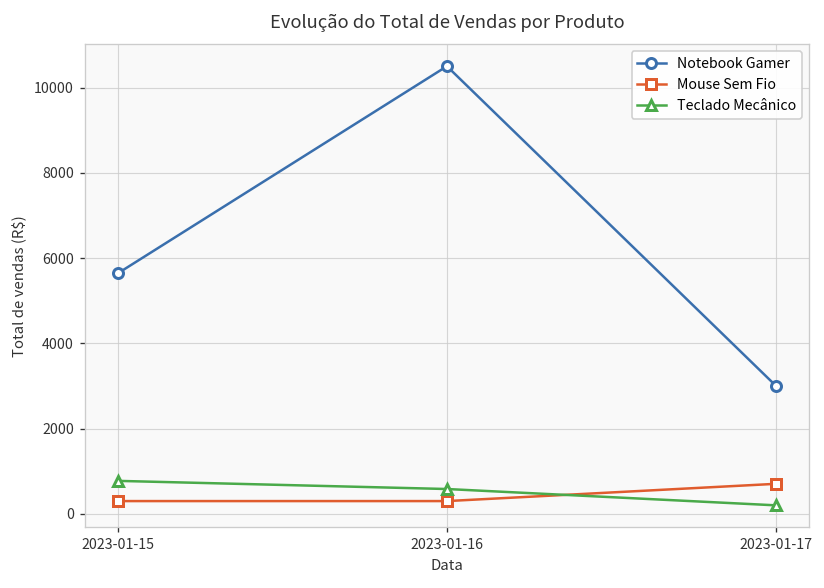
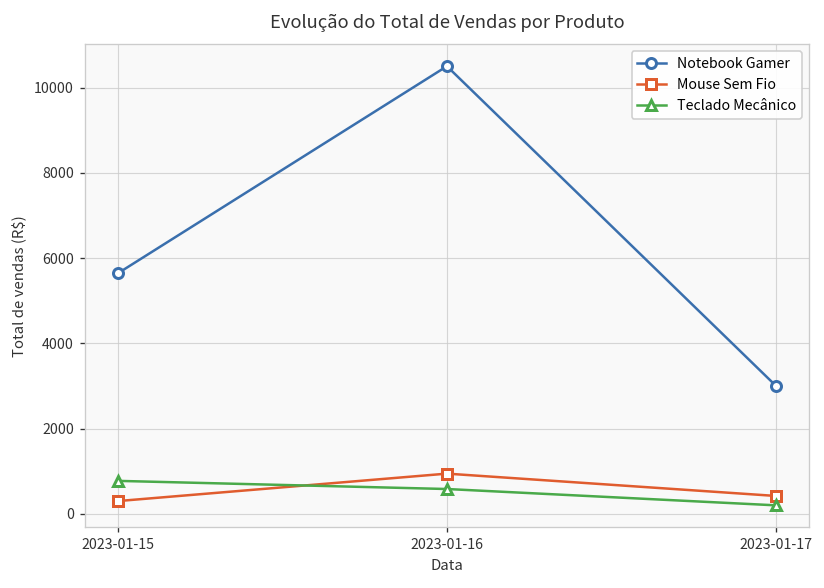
  {
    "Notebook Gamer": {
      "2023-01-15": 5600,
      "2023-01-16": 10500,
      "2023-01-17": 3000
    },
    "Mouse Sem Fio": {
      "2023-01-15": 300,
-     "2023-01-16": 300,
-     "2023-01-17": 700
+     "2023-01-16": 900,
+     "2023-01-17": 400
    },
    "Teclado Mecânico": {
      "2023-01-15": 800,
      "2023-01-16": 600,
      "2023-01-17": 200
    }
  }
